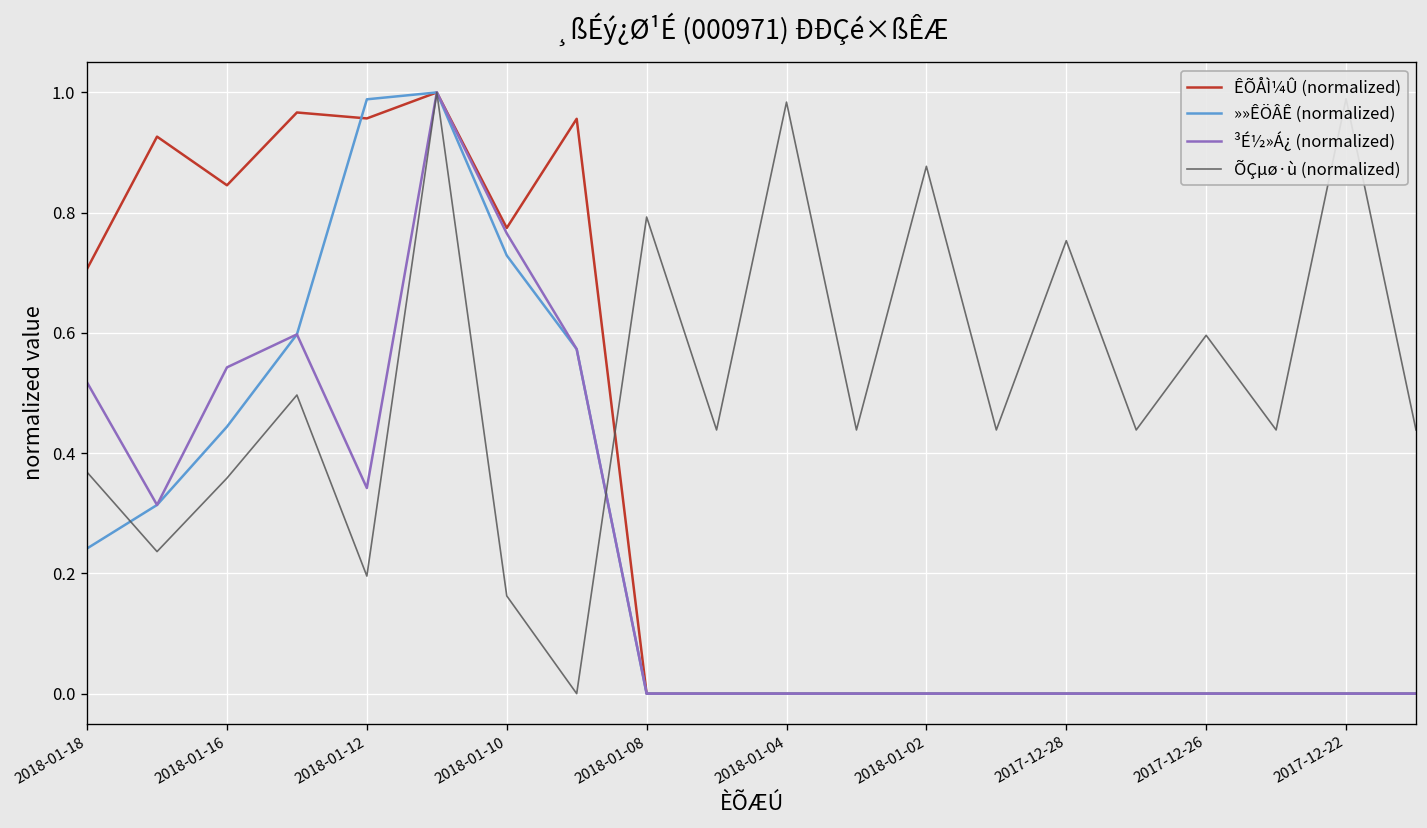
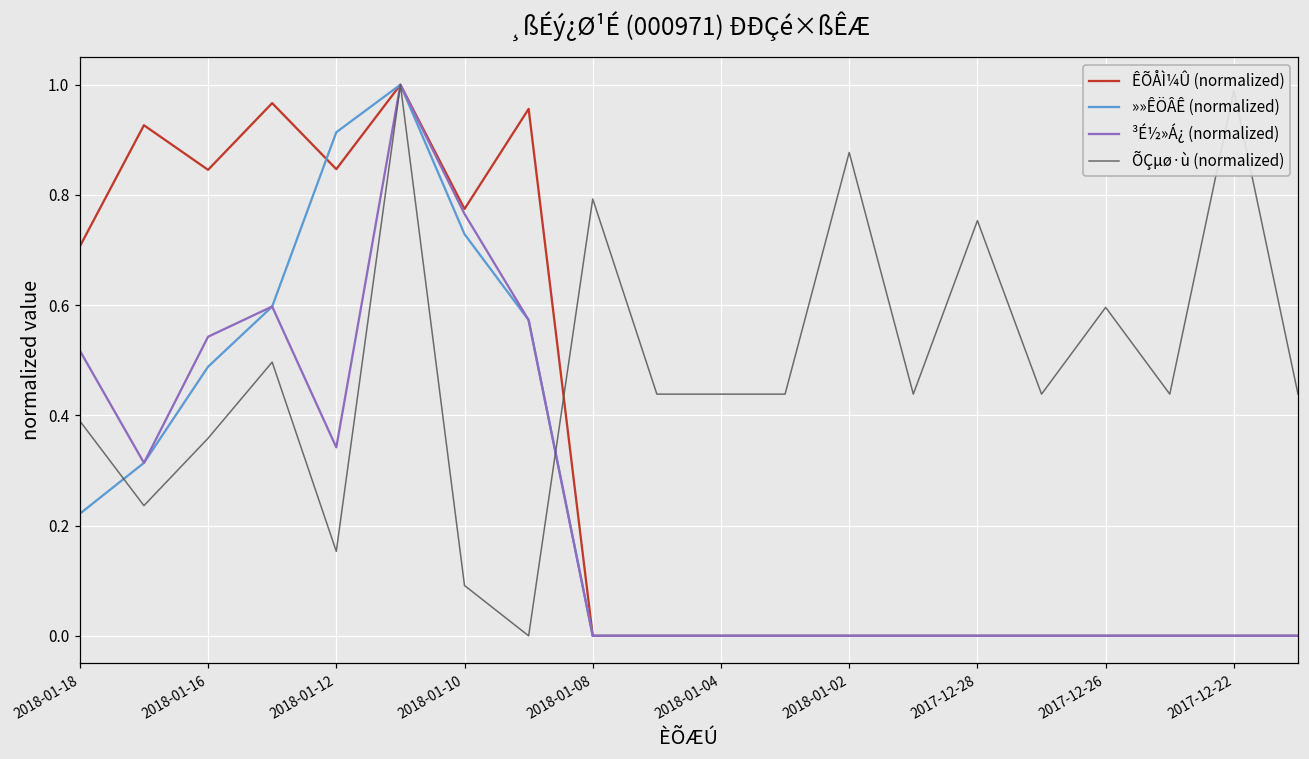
  {
    "ÊÕÅÌ¼Û (normalized)": {
      "2018-01-18": 0.71,
      "2018-01-16": 0.85,
-     "2018-01-12": 0.96,
+     "2018-01-12": 0.85,
      "2018-01-10": 0.77
    },
    "»»ÊÖÂÊ (normalized)": {
-     "2018-01-18": 0.24,
-     "2018-01-16": 0.44,
-     "2018-01-12": 0.99,
+     "2018-01-18": 0.22,
+     "2018-01-16": 0.49,
+     "2018-01-12": 0.91,
      "2018-01-10": 0.73
    },
    "³É½»Á¿ (normalized)": {
      "2018-01-18": 0.52,
      "2018-01-16": 0.54,
      "2018-01-12": 0.34,
      "2018-01-10": 0.77
    },
    "ÕÇµø·ù (normalized)": {
-     "2018-01-18": 0.37,
+     "2018-01-18": 0.39,
      "2018-01-16": 0.36,
-     "2018-01-12": 0.20,
-     "2018-01-10": 0.16,
+     "2018-01-12": 0.15,
+     "2018-01-10": 0.09,
      "2018-01-08": 0.79,
-     "2018-01-04": 0.98,
+     "2018-01-04": 0.44,
      "2018-01-02": 0.88,
      "2017-12-28": 0.75,
      "2017-12-26": 0.60
    }
  }
